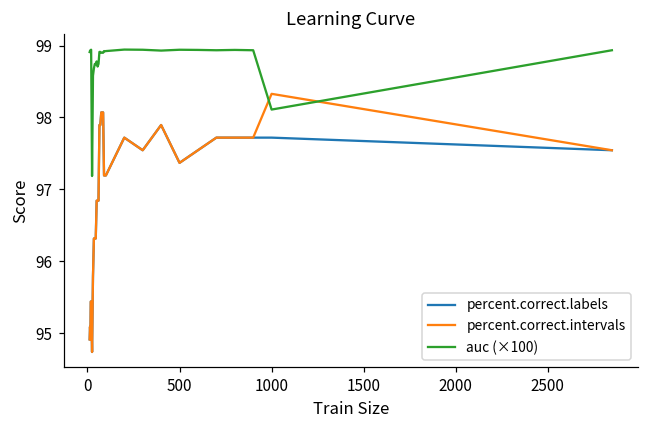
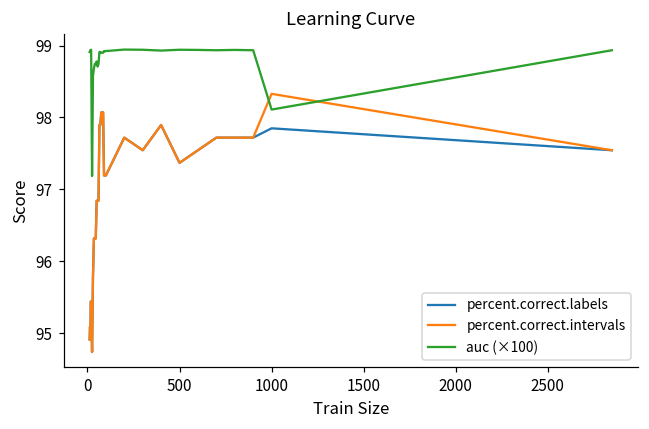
  {
    "percent.correct.labels": {
-     "1000": 97.7
+     "1000": 97.8
    },
    "percent.correct.intervals": {
      "1000": 98.3
    },
    "auc (×100)": {
      "500": 98.9,
      "1000": 98.1
    }
  }
